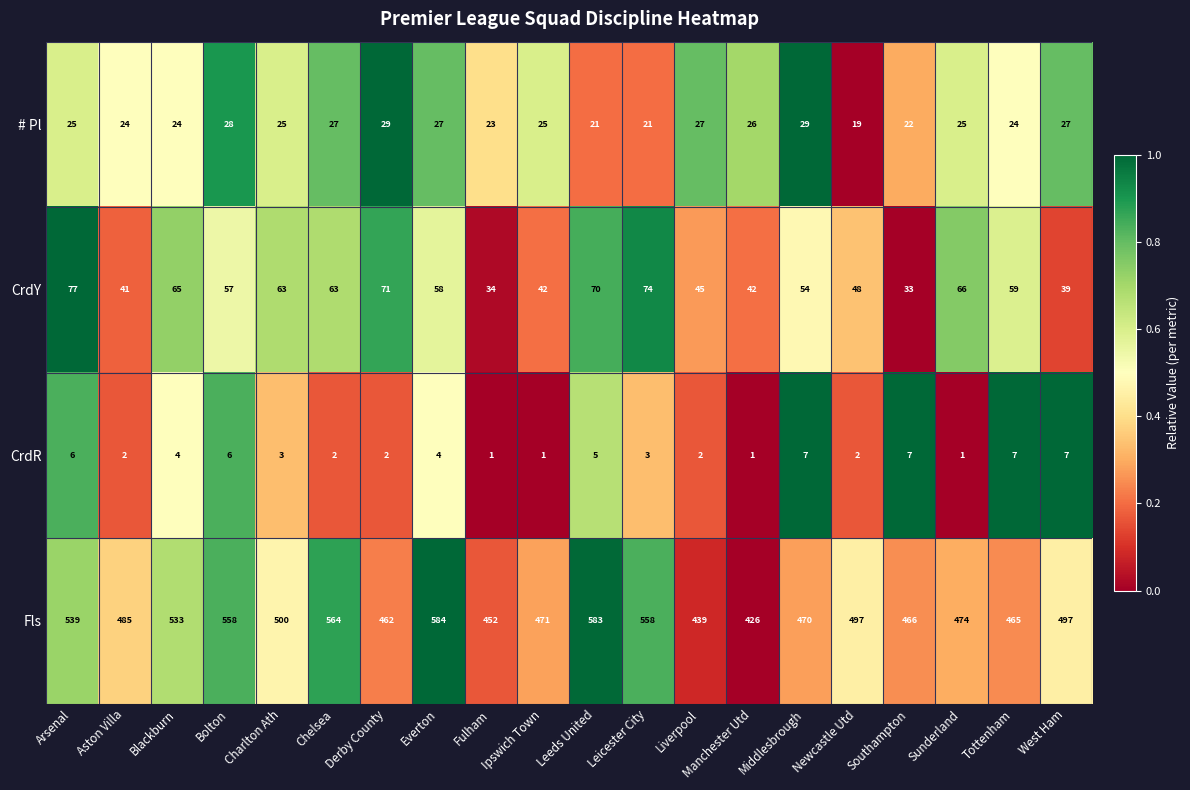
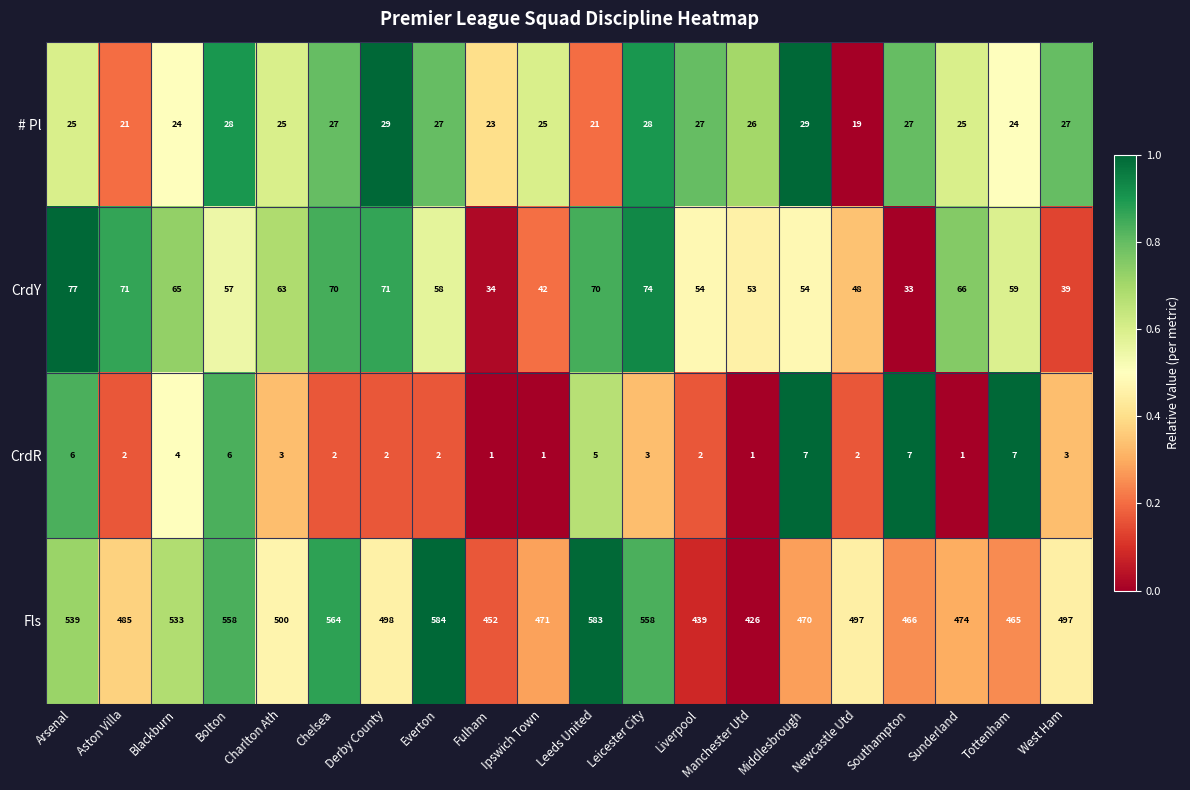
  {
    "# Pl": {
      "Arsenal": 25,
-     "Aston Villa": 24,
+     "Aston Villa": 21,
      "Blackburn": 24,
      "Bolton": 28,
      "Charlton Ath": 25,
      "Chelsea": 27,
      "Derby County": 29,
      "Everton": 27,
      "Fulham": 23,
      "Ipswich Town": 25,
      "Leeds United": 21,
-     "Leicester City": 21,
+     "Leicester City": 28,
      "Liverpool": 27,
      "Manchester Utd": 26,
      "Middlesbrough": 29,
      "Newcastle Utd": 19,
-     "Southampton": 22,
+     "Southampton": 27,
      "Sunderland": 25,
      "Tottenham": 24,
      "West Ham": 27
    },
    "CrdY": {
      "Arsenal": 77,
-     "Aston Villa": 41,
+     "Aston Villa": 71,
      "Blackburn": 65,
      "Bolton": 57,
      "Charlton Ath": 63,
-     "Chelsea": 63,
+     "Chelsea": 70,
      "Derby County": 71,
      "Everton": 58,
      "Fulham": 34,
      "Ipswich Town": 42,
      "Leeds United": 70,
      "Leicester City": 74,
-     "Liverpool": 45,
-     "Manchester Utd": 42,
+     "Liverpool": 54,
+     "Manchester Utd": 53,
      "Middlesbrough": 54,
      "Newcastle Utd": 48,
      "Southampton": 33,
      "Sunderland": 66,
      "Tottenham": 59,
      "West Ham": 39
    },
    "CrdR": {
      "Arsenal": 6,
      "Aston Villa": 2,
      "Blackburn": 4,
      "Bolton": 6,
      "Charlton Ath": 3,
      "Chelsea": 2,
      "Derby County": 2,
-     "Everton": 4,
+     "Everton": 2,
      "Fulham": 1,
      "Ipswich Town": 1,
      "Leeds United": 5,
      "Leicester City": 3,
      "Liverpool": 2,
      "Manchester Utd": 1,
      "Middlesbrough": 7,
      "Newcastle Utd": 2,
      "Southampton": 7,
      "Sunderland": 1,
      "Tottenham": 7,
-     "West Ham": 7
+     "West Ham": 3
    },
    "Fls": {
      "Arsenal": 539,
      "Aston Villa": 485,
      "Blackburn": 533,
      "Bolton": 558,
      "Charlton Ath": 500,
      "Chelsea": 564,
-     "Derby County": 462,
+     "Derby County": 498,
      "Everton": 584,
      "Fulham": 452,
      "Ipswich Town": 471,
      "Leeds United": 583,
      "Leicester City": 558,
      "Liverpool": 439,
      "Manchester Utd": 426,
      "Middlesbrough": 470,
      "Newcastle Utd": 497,
      "Southampton": 466,
      "Sunderland": 474,
      "Tottenham": 465,
      "West Ham": 497
    }
  }
